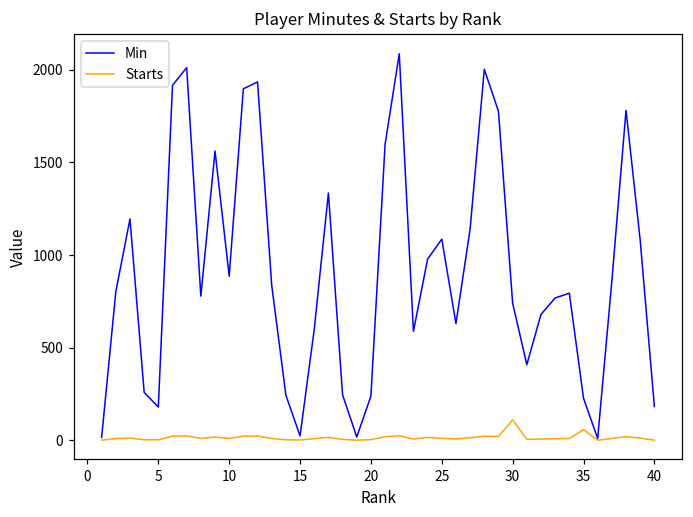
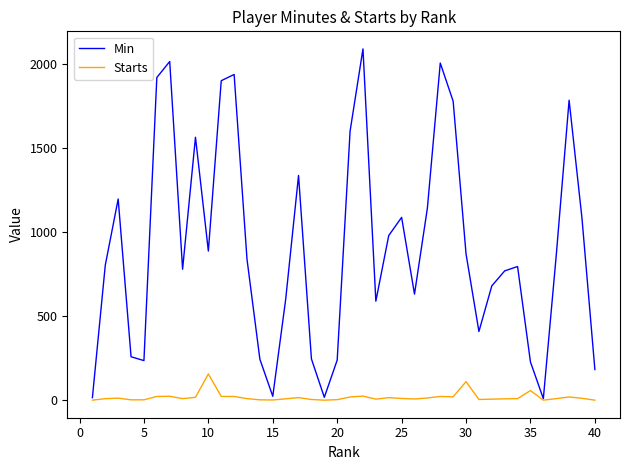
  {
    "Min": {
-     "5": 180,
+     "5": 240,
      "10": 890,
      "15": 20,
      "20": 240,
      "25": 1090,
-     "30": 740,
+     "30": 870,
      "35": 230,
      "40": 180
    },
    "Starts": {
      "5": 0,
-     "10": 10,
+     "10": 160,
      "15": 0,
      "20": 0,
      "25": 10,
      "30": 110,
      "35": 60,
      "40": 0
    }
  }
